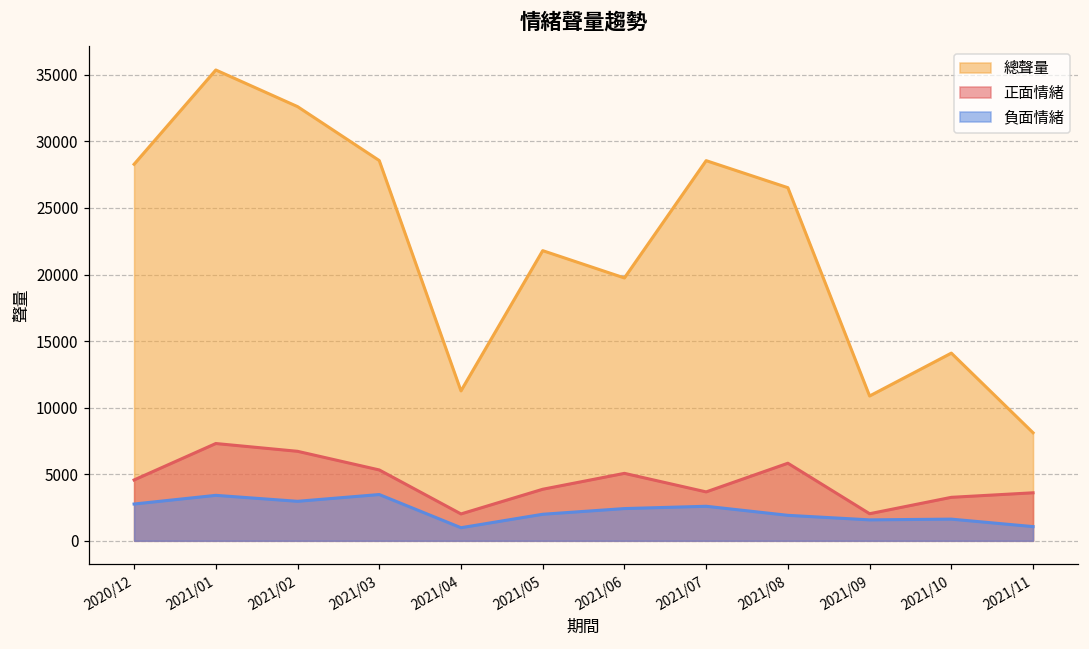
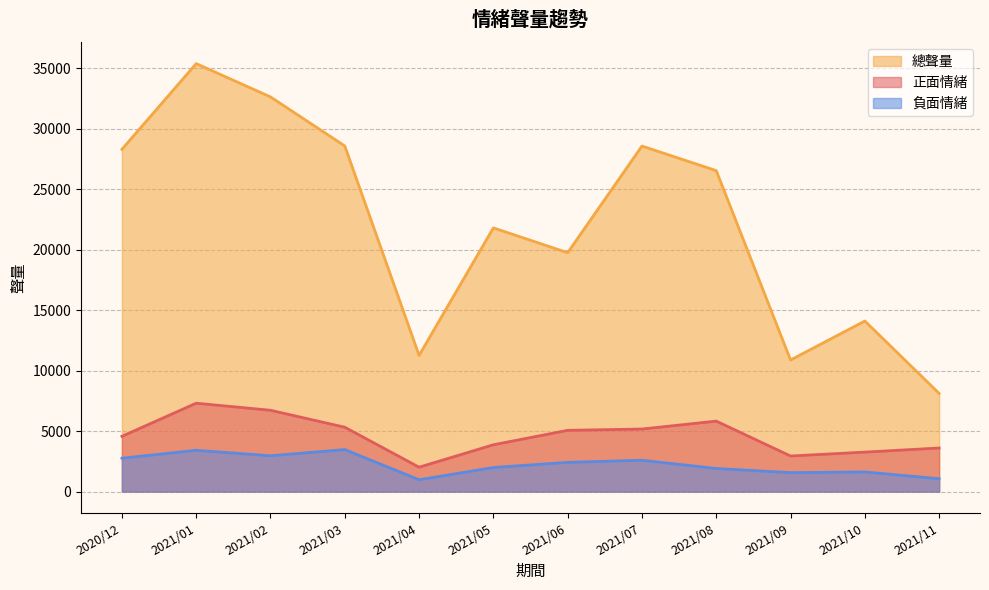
  {
    "總聲量": {
      "2020/12": 28300,
      "2021/01": 35400,
      "2021/02": 32600,
      "2021/03": 28600,
      "2021/04": 11300,
      "2021/05": 21800,
      "2021/06": 19700,
      "2021/07": 28600,
      "2021/08": 26500,
      "2021/09": 10900,
      "2021/10": 14100,
      "2021/11": 8100
    },
    "正面情緒": {
      "2020/12": 4600,
      "2021/01": 7300,
      "2021/02": 6700,
      "2021/03": 5300,
      "2021/04": 2000,
      "2021/05": 3900,
      "2021/06": 5100,
-     "2021/07": 3700,
+     "2021/07": 5200,
      "2021/08": 5800,
-     "2021/09": 2000,
+     "2021/09": 2900,
      "2021/10": 3300,
      "2021/11": 3600
    },
    "負面情緒": {
      "2020/12": 2800,
      "2021/01": 3400,
      "2021/02": 3000,
      "2021/03": 3500,
      "2021/04": 1000,
      "2021/05": 2000,
      "2021/06": 2400,
      "2021/07": 2600,
      "2021/08": 1900,
      "2021/09": 1600,
      "2021/10": 1600,
      "2021/11": 1100
    }
  }
